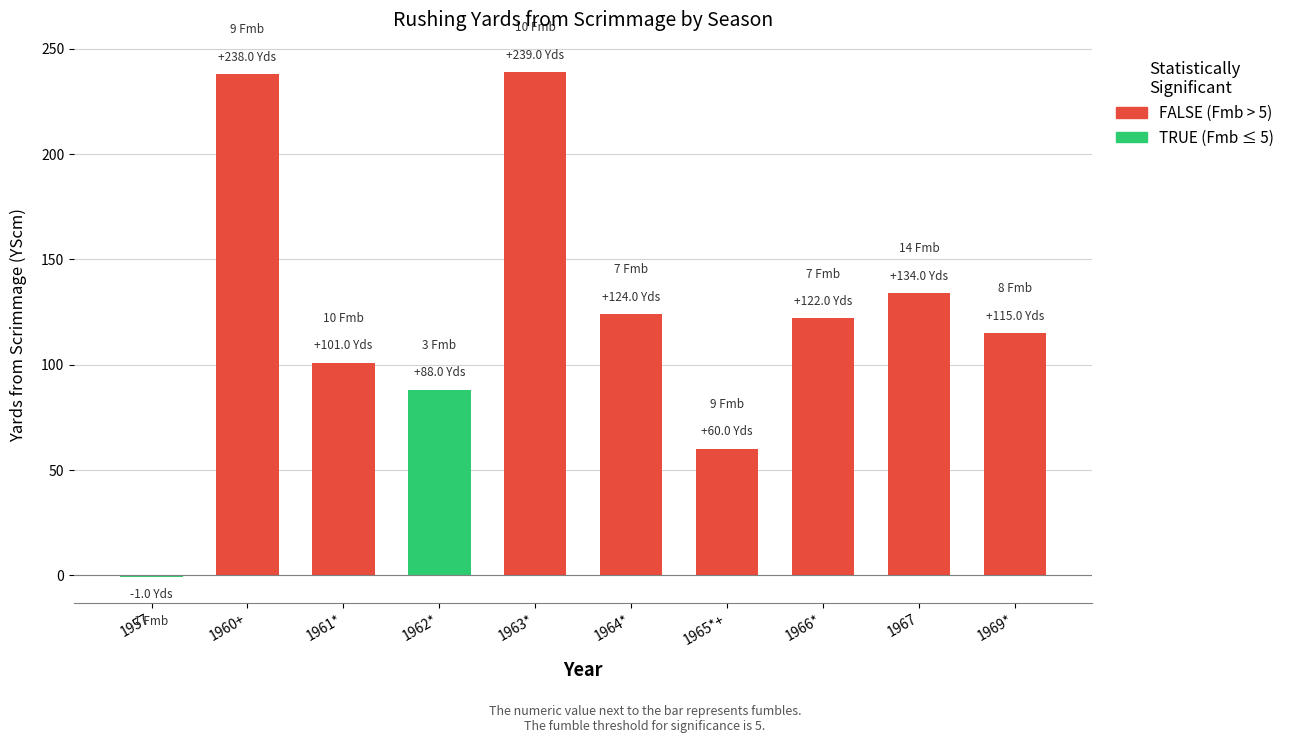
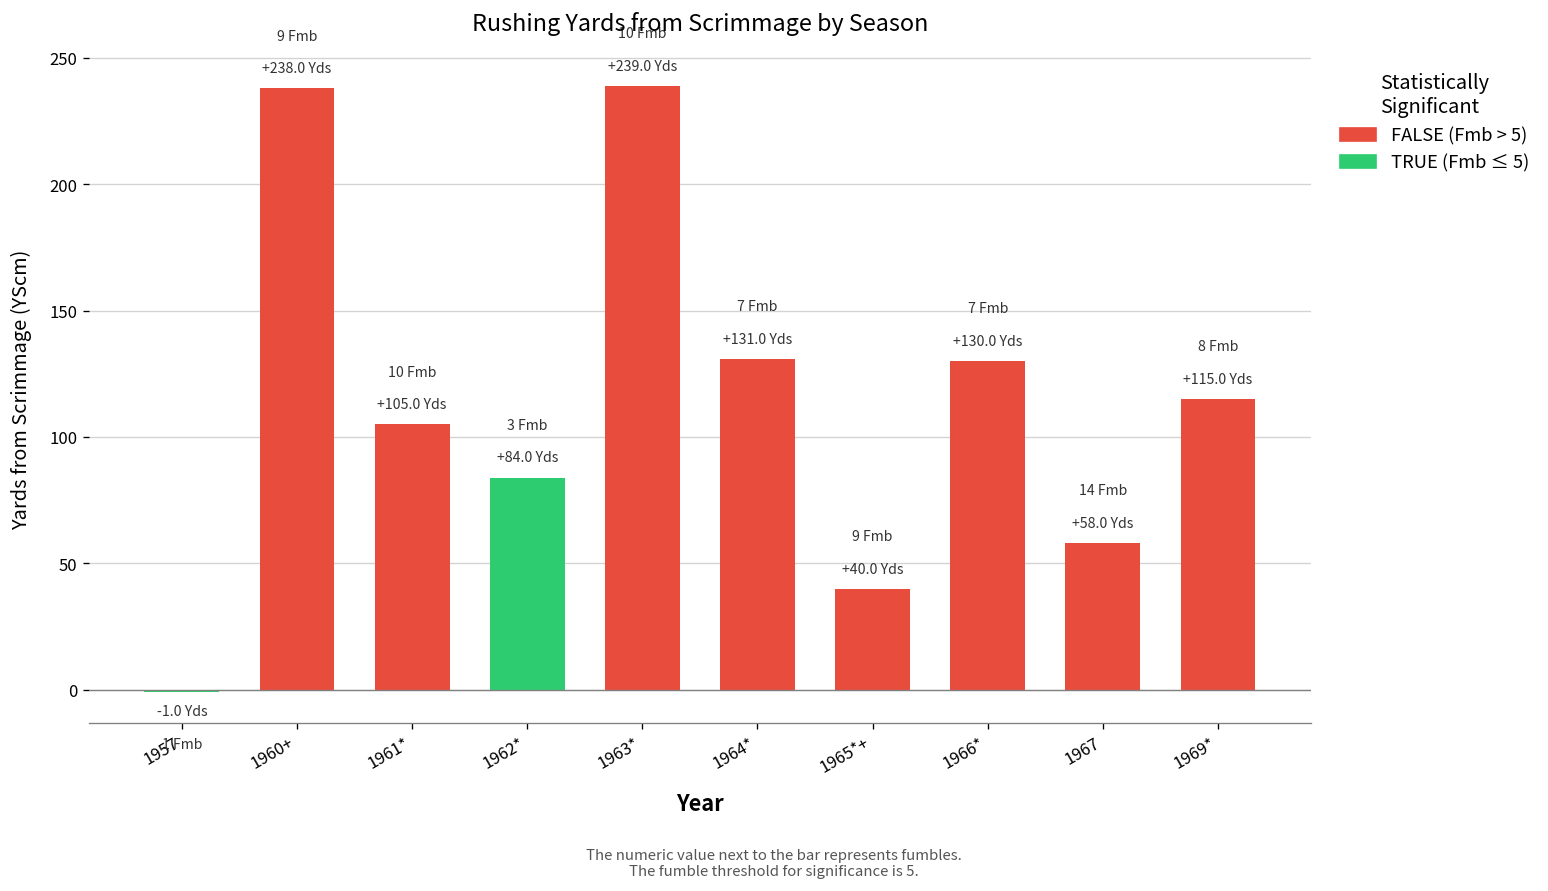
  {
    "1957": "-1.0",
    "1960+": "+238.0",
-   "1961*": "+101.0",
-   "1962*": "+88.0",
+   "1961*": "+105.0",
+   "1962*": "+84.0",
    "1963*": "+239.0",
-   "1964*": "+124.0",
-   "1965*+": "+60.0",
-   "1966*": "+122.0",
-   "1967": "+134.0",
+   "1964*": "+131.0",
+   "1965*+": "+40.0",
+   "1966*": "+130.0",
+   "1967": "+58.0",
    "1969*": "+115.0"
  }
